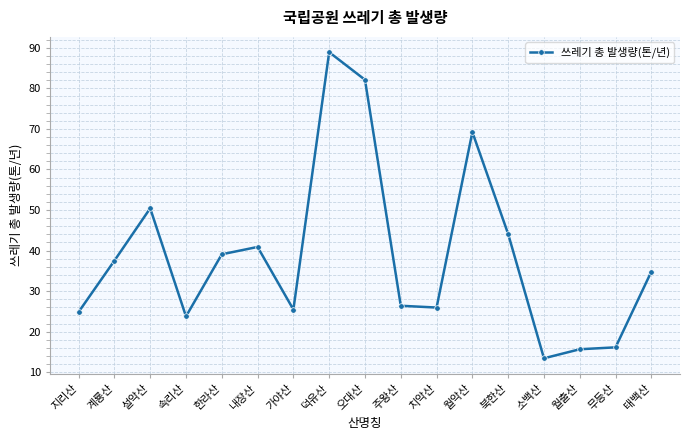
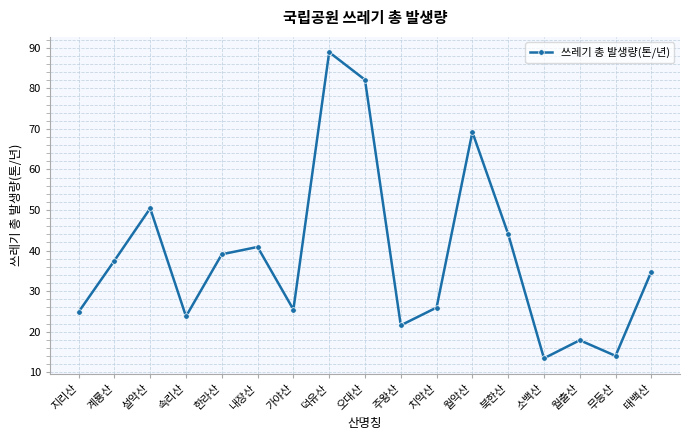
  {
    "지리산": 25,
    "계룡산": 38,
    "설악산": 50,
    "속리산": 24,
    "한라산": 39,
    "내장산": 41,
    "가야산": 25,
    "덕유산": 89,
    "오대산": 82,
-   "주왕산": 26,
+   "주왕산": 22,
    "치악산": 26,
    "월악산": 69,
    "북한산": 44,
    "소백산": 13,
-   "월출산": 16,
-   "무등산": 16,
+   "월출산": 18,
+   "무등산": 14,
    "태백산": 35
  }
